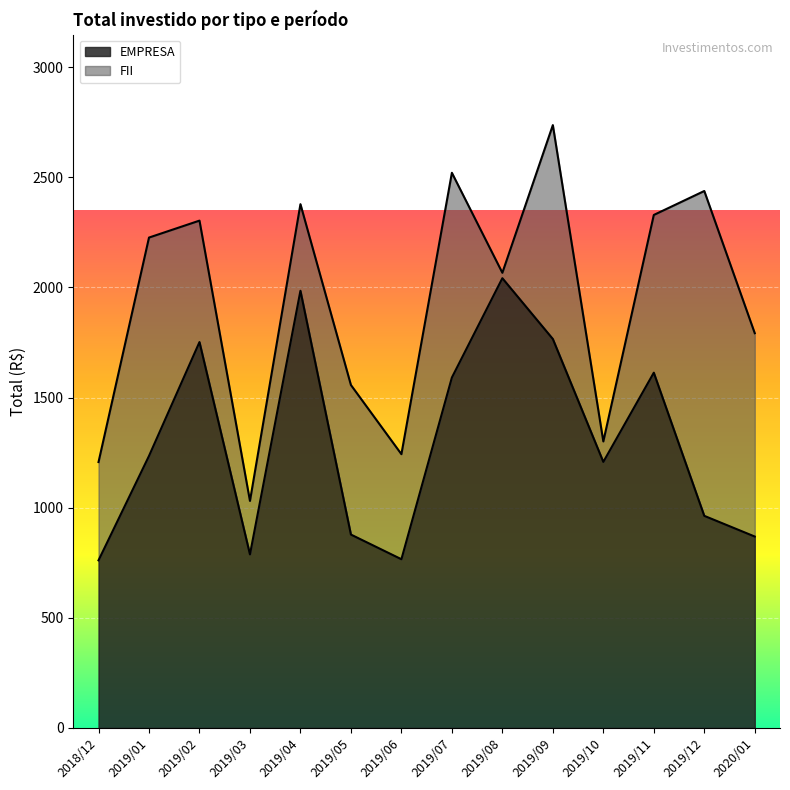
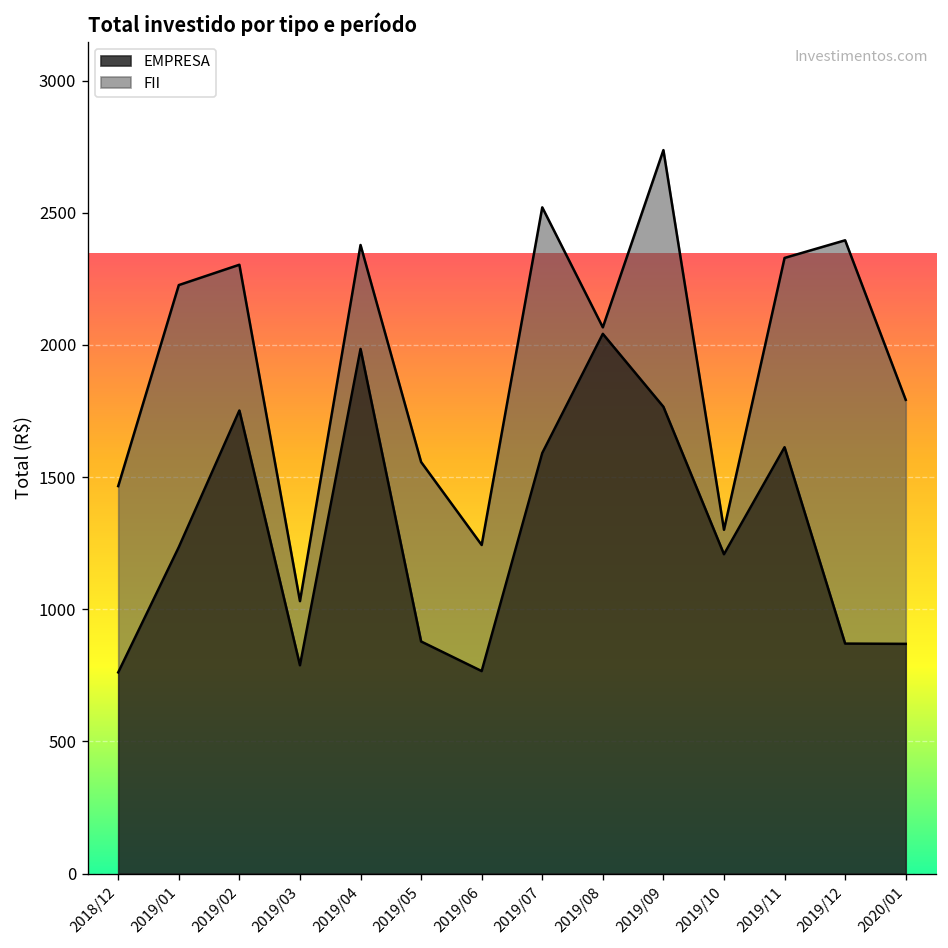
  {
    "EMPRESA": {
      "2018/12": 760,
      "2019/01": 1240,
      "2019/02": 1750,
      "2019/03": 790,
      "2019/04": 1990,
      "2019/05": 880,
      "2019/06": 770,
      "2019/07": 1590,
      "2019/08": 2040,
      "2019/09": 1770,
      "2019/10": 1210,
      "2019/11": 1610,
-     "2019/12": 960,
+     "2019/12": 870,
      "2020/01": 870
    },
    "FII": {
-     "2018/12": 450,
+     "2018/12": 700,
      "2019/01": 990,
      "2019/02": 550,
      "2019/03": 240,
      "2019/04": 390,
      "2019/05": 680,
      "2019/06": 480,
      "2019/07": 930,
      "2019/08": 20,
      "2019/09": 970,
      "2019/10": 90,
      "2019/11": 720,
-     "2019/12": 1480,
+     "2019/12": 1530,
      "2020/01": 920
    }
  }
